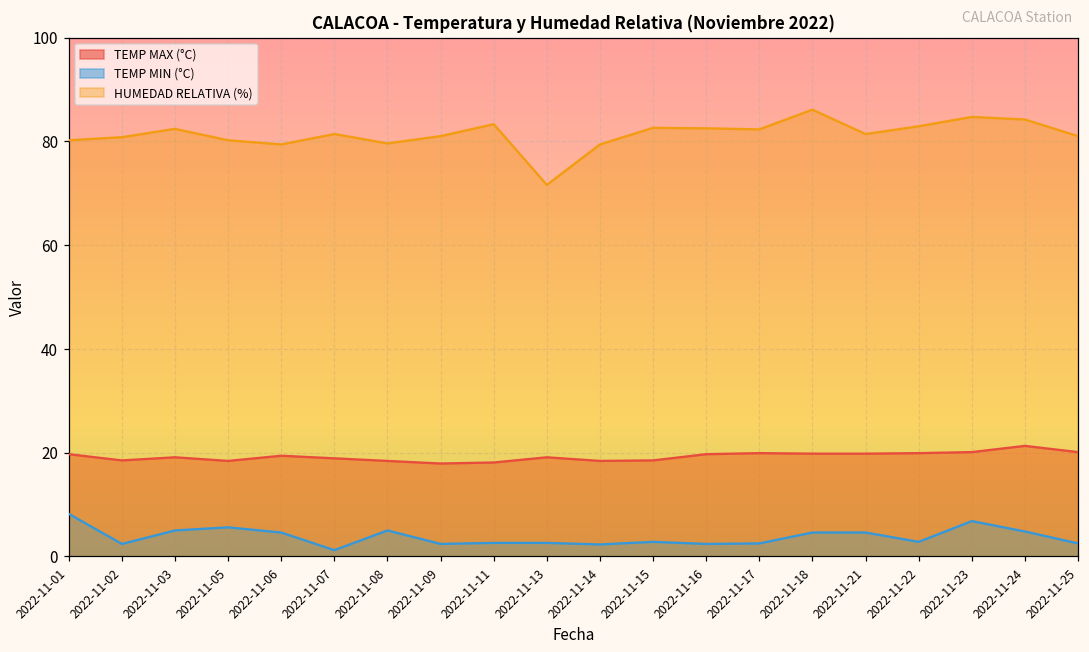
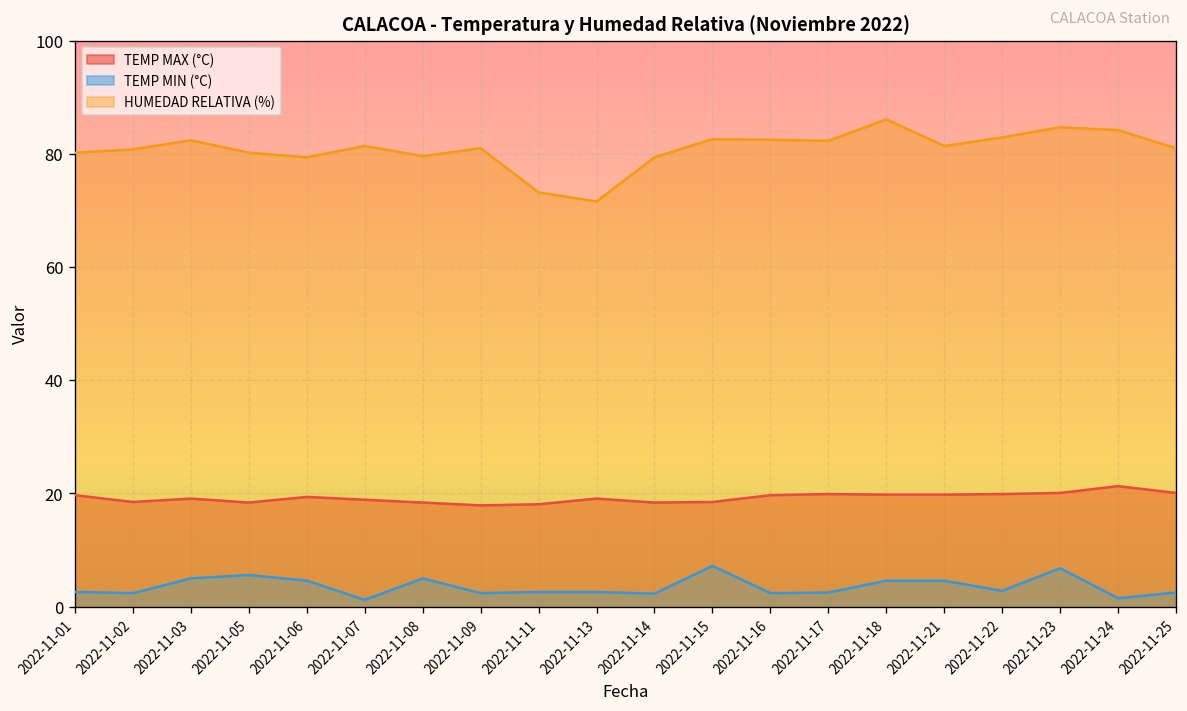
  {
    "TEMP MAX (°C)": {
      "2022-11-01": 20,
      "2022-11-02": 19,
      "2022-11-03": 19,
      "2022-11-05": 18,
      "2022-11-06": 19,
      "2022-11-07": 19,
      "2022-11-08": 18,
      "2022-11-09": 18,
      "2022-11-11": 18,
      "2022-11-13": 19,
      "2022-11-14": 18,
      "2022-11-15": 19,
      "2022-11-16": 20,
      "2022-11-17": 20,
      "2022-11-18": 20,
      "2022-11-21": 20,
      "2022-11-22": 20,
      "2022-11-23": 20,
      "2022-11-24": 21,
      "2022-11-25": 20
    },
    "TEMP MIN (°C)": {
-     "2022-11-01": 8,
+     "2022-11-01": 3,
      "2022-11-02": 2,
      "2022-11-03": 5,
      "2022-11-05": 6,
      "2022-11-06": 5,
      "2022-11-07": 1,
      "2022-11-08": 5,
      "2022-11-09": 2,
      "2022-11-11": 3,
      "2022-11-13": 3,
      "2022-11-14": 2,
-     "2022-11-15": 3,
+     "2022-11-15": 7,
      "2022-11-16": 2,
      "2022-11-17": 3,
      "2022-11-18": 5,
      "2022-11-21": 5,
      "2022-11-22": 3,
      "2022-11-23": 7,
-     "2022-11-24": 5,
+     "2022-11-24": 2,
      "2022-11-25": 3
    },
    "HUMEDAD RELATIVA (%)": {
      "2022-11-01": 80,
      "2022-11-02": 81,
      "2022-11-03": 82,
      "2022-11-05": 80,
      "2022-11-06": 79,
      "2022-11-07": 81,
      "2022-11-08": 80,
      "2022-11-09": 81,
-     "2022-11-11": 83,
+     "2022-11-11": 73,
      "2022-11-13": 72,
      "2022-11-14": 79,
      "2022-11-15": 83,
      "2022-11-16": 83,
      "2022-11-17": 82,
      "2022-11-18": 86,
      "2022-11-21": 81,
      "2022-11-22": 83,
      "2022-11-23": 85,
      "2022-11-24": 84,
      "2022-11-25": 81
    }
  }
